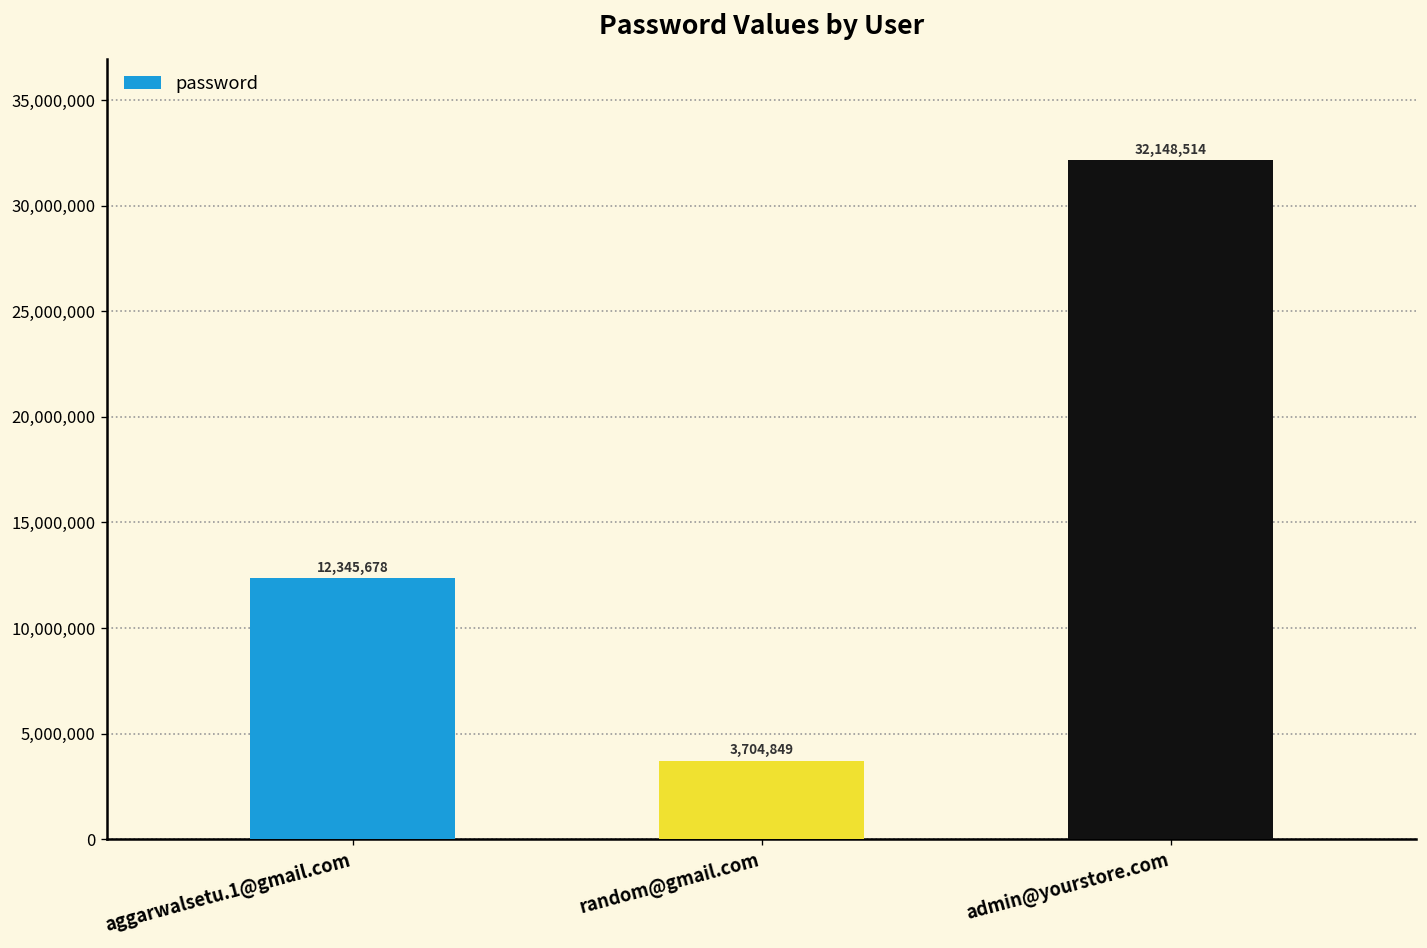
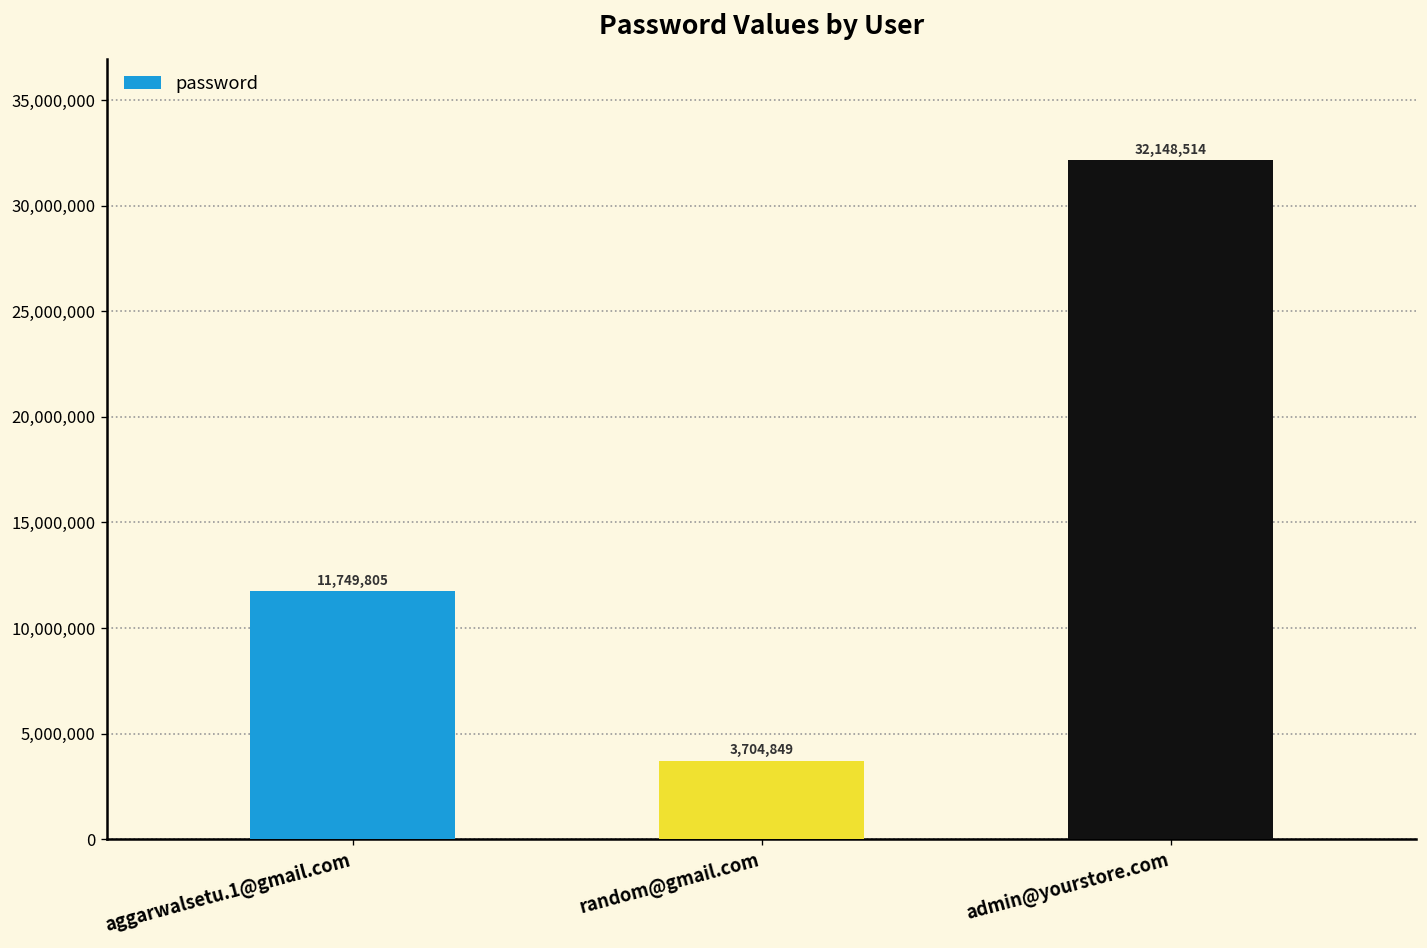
  {
-   "aggarwalsetu.1@gmail.com": "12,345,678",
+   "aggarwalsetu.1@gmail.com": "11,749,805",
    "random@gmail.com": "3,704,849",
    "admin@yourstore.com": "32,148,514"
  }
